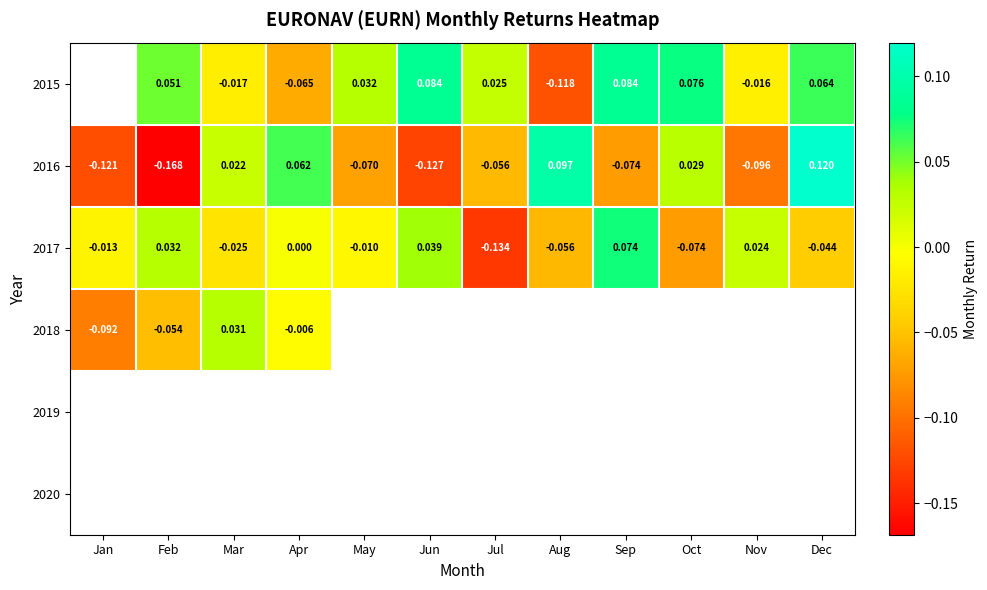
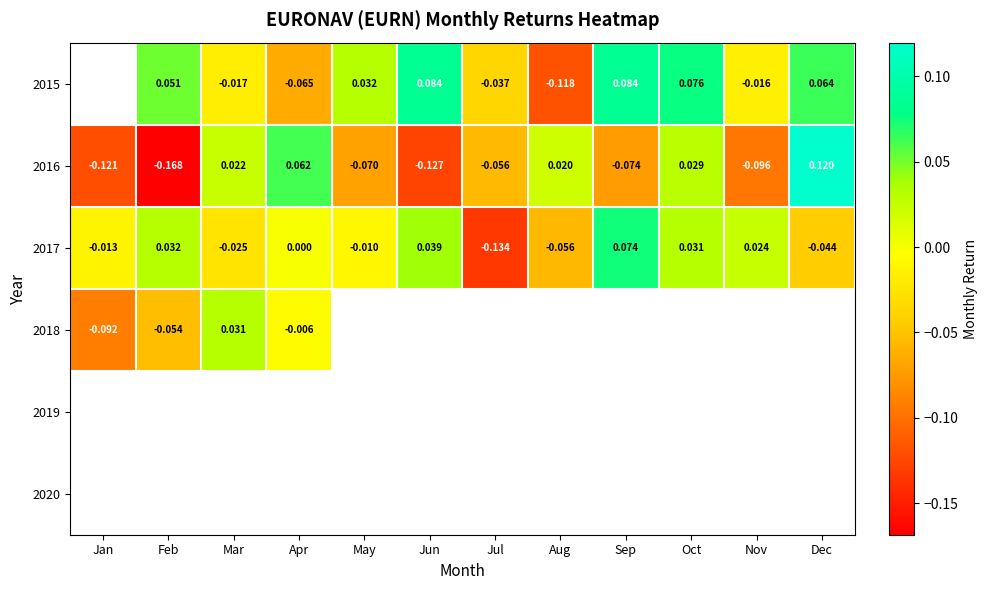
  {
    "2015": {
      "Feb": 0.051,
      "Mar": -0.017,
      "Apr": -0.065,
      "May": 0.032,
      "Jun": 0.084,
-     "Jul": 0.025,
+     "Jul": -0.037,
      "Aug": -0.118,
      "Sep": 0.084,
      "Oct": 0.076,
      "Nov": -0.016,
      "Dec": 0.064
    },
    "2016": {
      "Jan": -0.121,
      "Feb": -0.168,
      "Mar": 0.022,
      "Apr": 0.062,
      "May": -0.070,
      "Jun": -0.127,
      "Jul": -0.056,
-     "Aug": 0.097,
+     "Aug": 0.020,
      "Sep": -0.074,
      "Oct": 0.029,
      "Nov": -0.096,
      "Dec": 0.120
    },
    "2017": {
      "Jan": -0.013,
      "Feb": 0.032,
      "Mar": -0.025,
      "Apr": 0.000,
      "May": -0.010,
      "Jun": 0.039,
      "Jul": -0.134,
      "Aug": -0.056,
      "Sep": 0.074,
-     "Oct": -0.074,
+     "Oct": 0.031,
      "Nov": 0.024,
      "Dec": -0.044
    },
    "2018": {
      "Jan": -0.092,
      "Feb": -0.054,
      "Mar": 0.031,
      "Apr": -0.006
    }
  }
